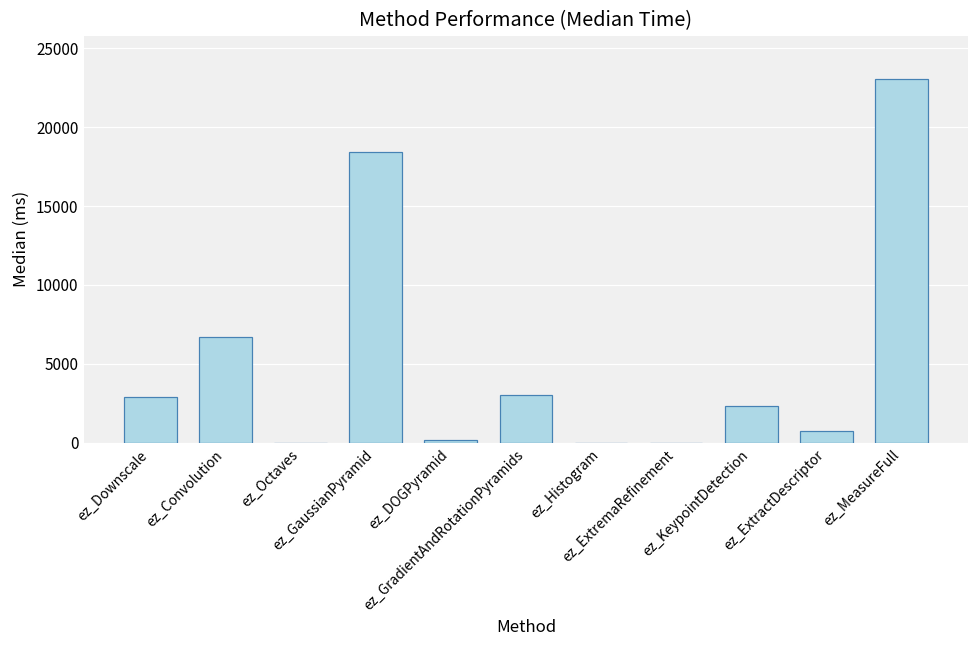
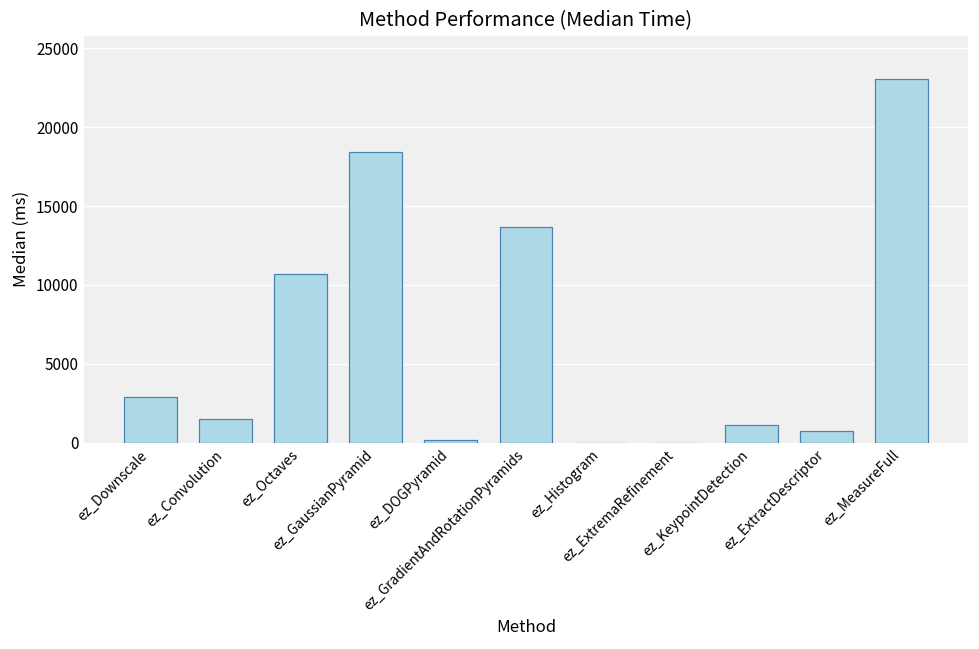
  {
    "ez_Downscale": 2900,
-   "ez_Convolution": 6700,
-   "ez_Octaves": 0,
+   "ez_Convolution": 1500,
+   "ez_Octaves": 10700,
    "ez_GaussianPyramid": 18400,
-   "ez_GradientAndRotationPyramids": 3000,
+   "ez_GradientAndRotationPyramids": 13700,
    "ez_ExtremaRefinement": 0,
-   "ez_KeypointDetection": 2400,
+   "ez_KeypointDetection": 1100,
    "ez_ExtractDescriptor": 700,
    "ez_MeasureFull": 23000
  }
